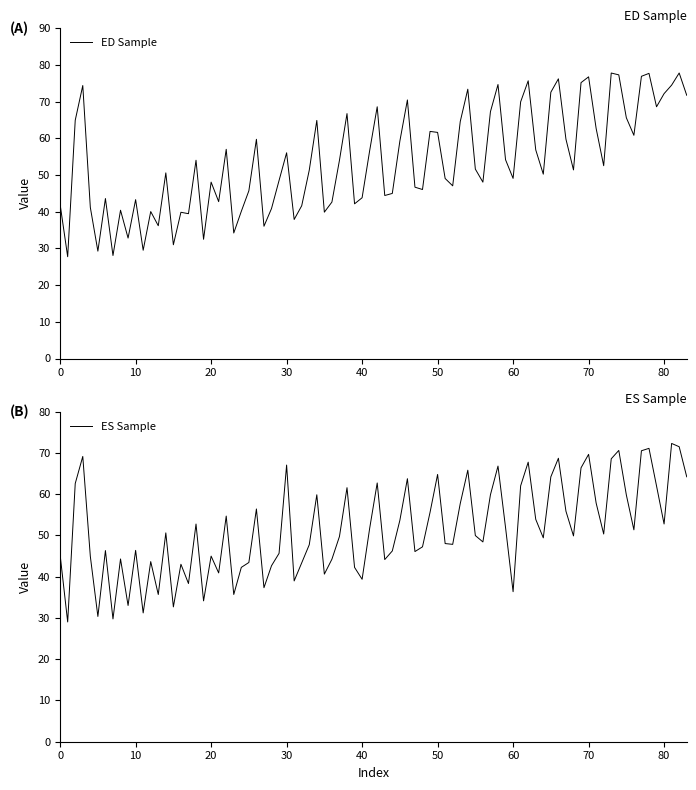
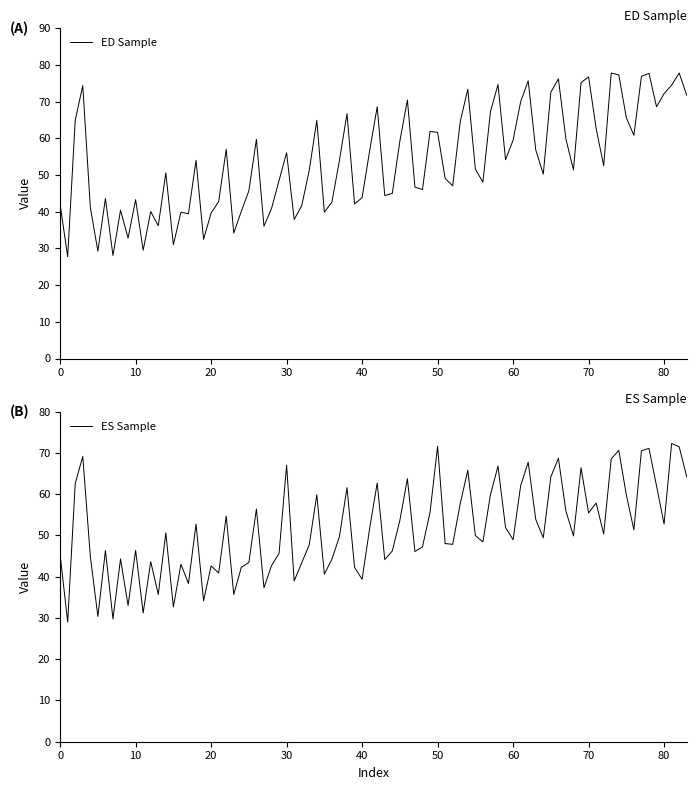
  {
    "ED Sample": {
      "0": 42,
      "10": 43,
-     "20": 48,
+     "20": 40,
      "30": 56,
      "40": 44,
      "50": 62,
-     "60": 49,
+     "60": 60,
      "70": 77,
      "80": 72
    },
    "ES Sample": {
      "0": 45,
      "10": 46,
-     "20": 45,
+     "20": 43,
      "30": 67,
      "40": 39,
-     "50": 65,
-     "60": 36,
-     "70": 70,
+     "50": 72,
+     "60": 49,
+     "70": 55,
      "80": 53
    }
  }
